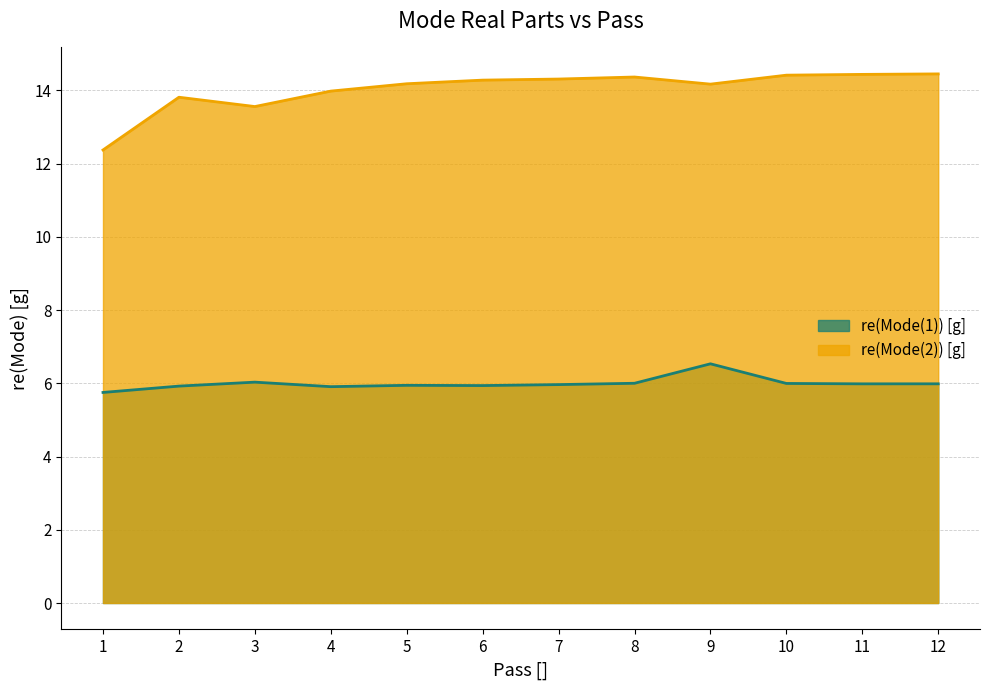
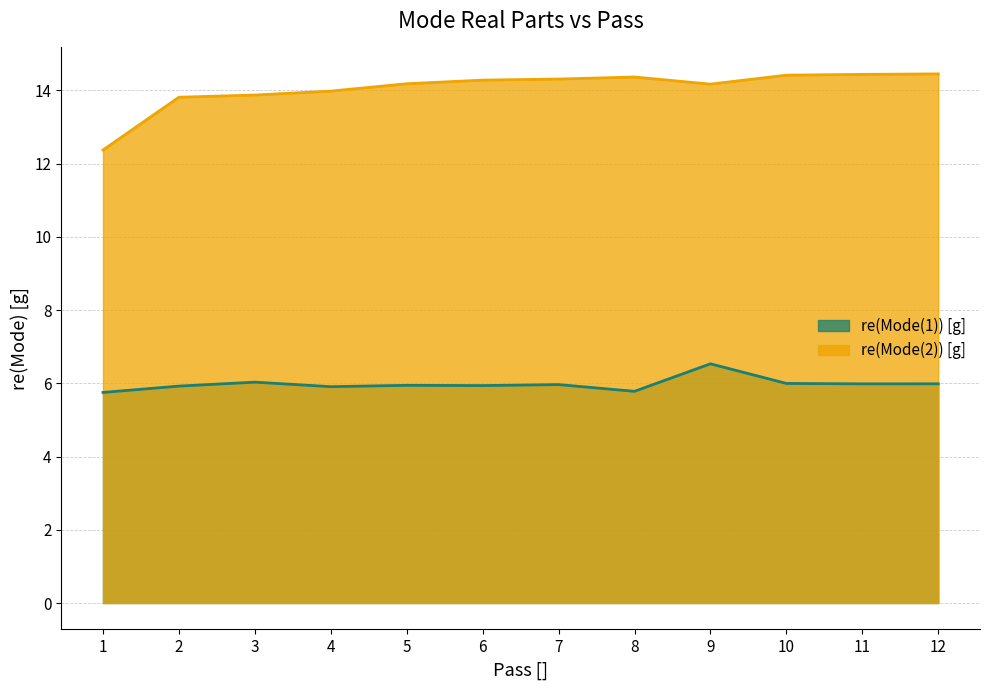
  {
    "re(Mode(1)) [g]": {
      "1": 5.8,
      "2": 5.9,
      "3": 6.0,
      "4": 5.9,
      "5": 5.9,
      "6": 5.9,
      "7": 6.0,
-     "8": 6.0,
+     "8": 5.8,
      "9": 6.5,
      "10": 6.0,
      "11": 6.0,
      "12": 6.0
    },
    "re(Mode(2)) [g]": {
      "1": 12.4,
      "2": 13.8,
-     "3": 13.6,
+     "3": 13.9,
      "4": 14.0,
      "5": 14.2,
      "6": 14.3,
      "7": 14.3,
      "8": 14.4,
      "9": 14.2,
      "10": 14.4,
      "11": 14.4,
      "12": 14.4
    }
  }
